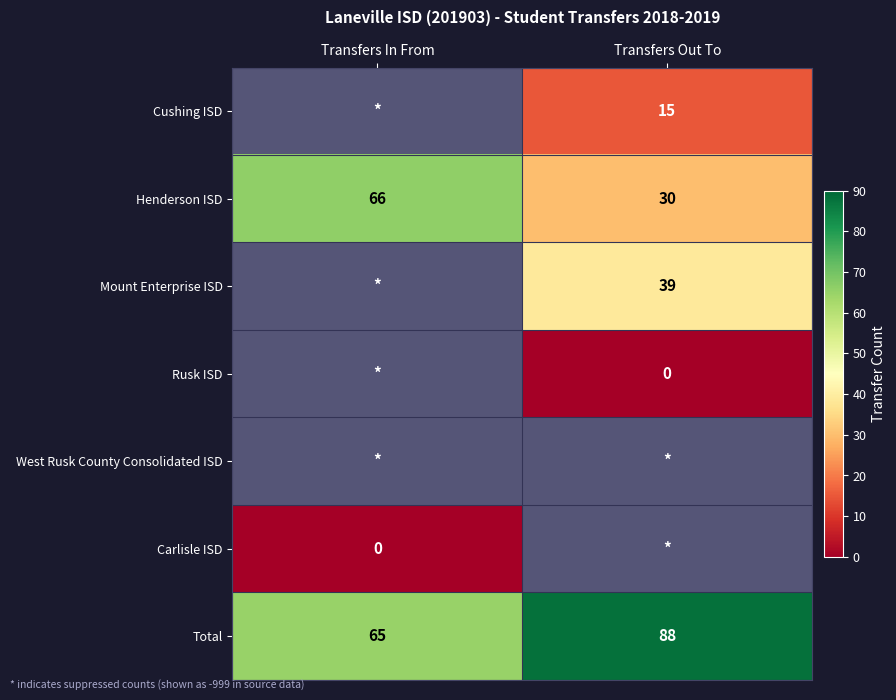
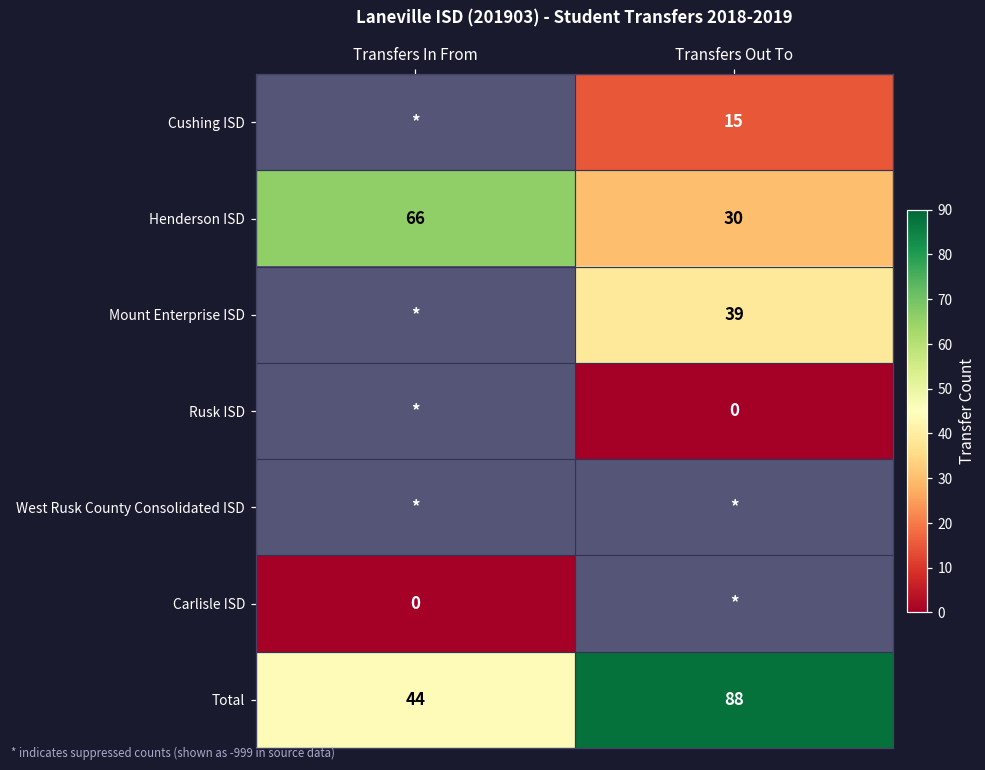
  {
    "Cushing ISD": {
      "Transfers Out To": 15
    },
    "Henderson ISD": {
      "Transfers In From": 66,
      "Transfers Out To": 30
    },
    "Mount Enterprise ISD": {
      "Transfers Out To": 39
    },
    "Rusk ISD": {
      "Transfers Out To": 0
    },
    "Carlisle ISD": {
      "Transfers In From": 0
    },
    "Total": {
-     "Transfers In From": 65,
+     "Transfers In From": 44,
      "Transfers Out To": 88
    }
  }
